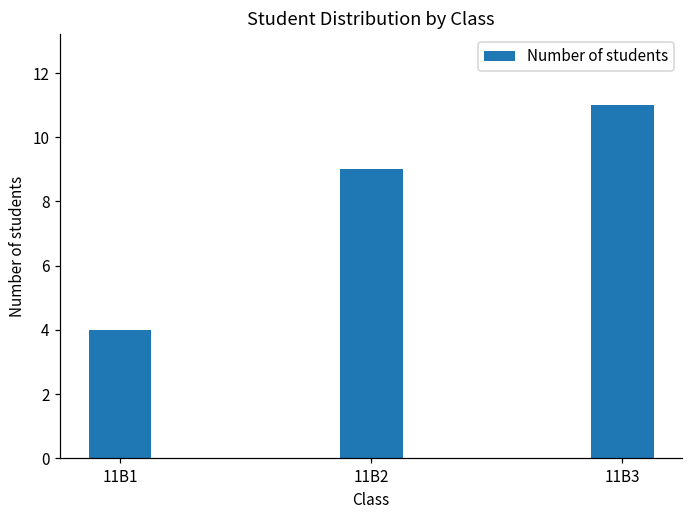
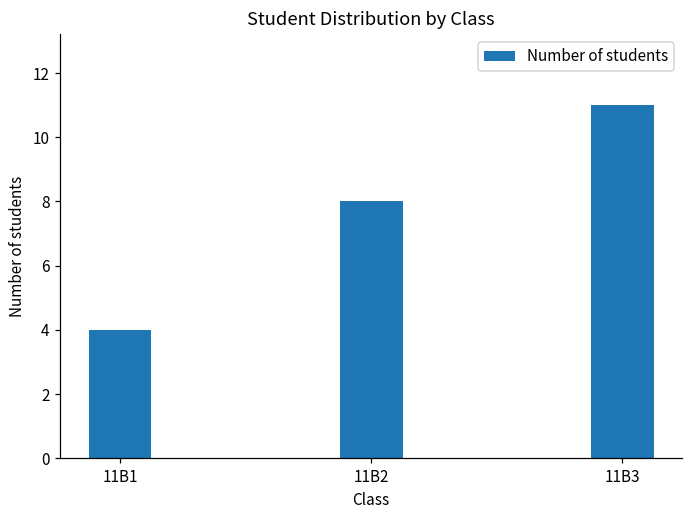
  {
    "11B1": 4,
-   "11B2": 9,
+   "11B2": 8,
    "11B3": 11
  }
